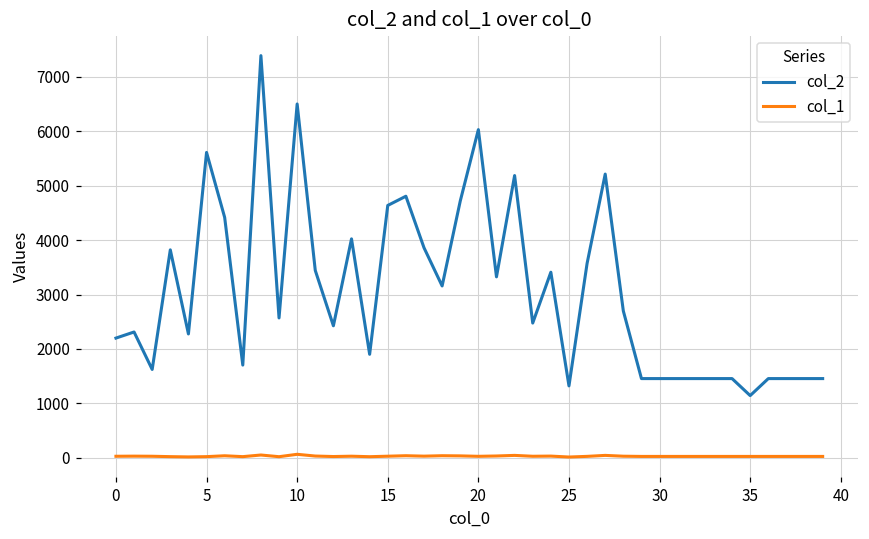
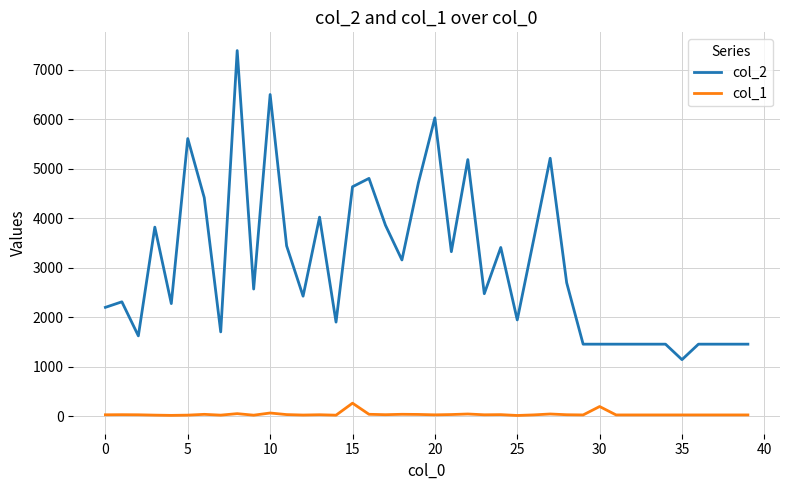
  {
    "col_2": {
      "0": 2200,
      "5": 5600,
      "10": 6500,
      "15": 4600,
      "20": 6000,
-     "25": 1300,
+     "25": 1900,
      "30": 1500,
      "35": 1100
    },
    "col_1": {
      "0": 0,
      "5": 0,
      "10": 100,
-     "15": 0,
+     "15": 300,
      "20": 0,
      "25": 0,
-     "30": 0,
+     "30": 200,
      "35": 0
    }
  }
